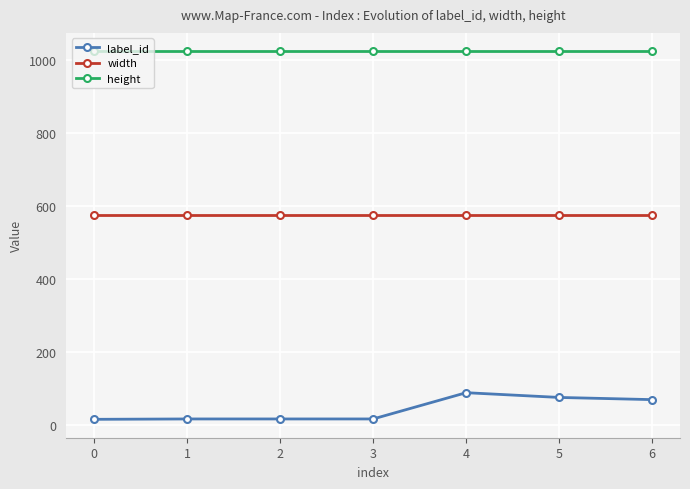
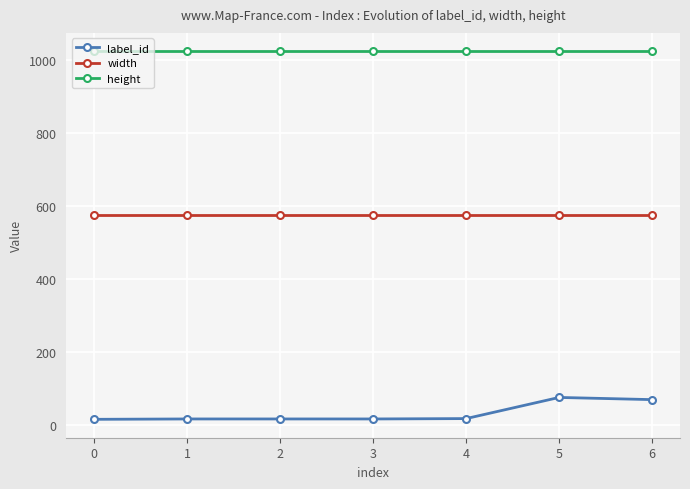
  {
    "label_id": {
      "0": 20,
      "1": 20,
      "2": 20,
      "3": 20,
-     "4": 90,
+     "4": 20,
      "5": 80,
      "6": 70
    },
    "width": {
      "0": 580,
      "1": 580,
      "2": 580,
      "3": 580,
      "4": 580,
      "5": 580,
      "6": 580
    },
    "height": {
      "1": 1020,
      "2": 1020,
      "3": 1020,
      "4": 1020,
      "5": 1020,
      "6": 1020
    }
  }
